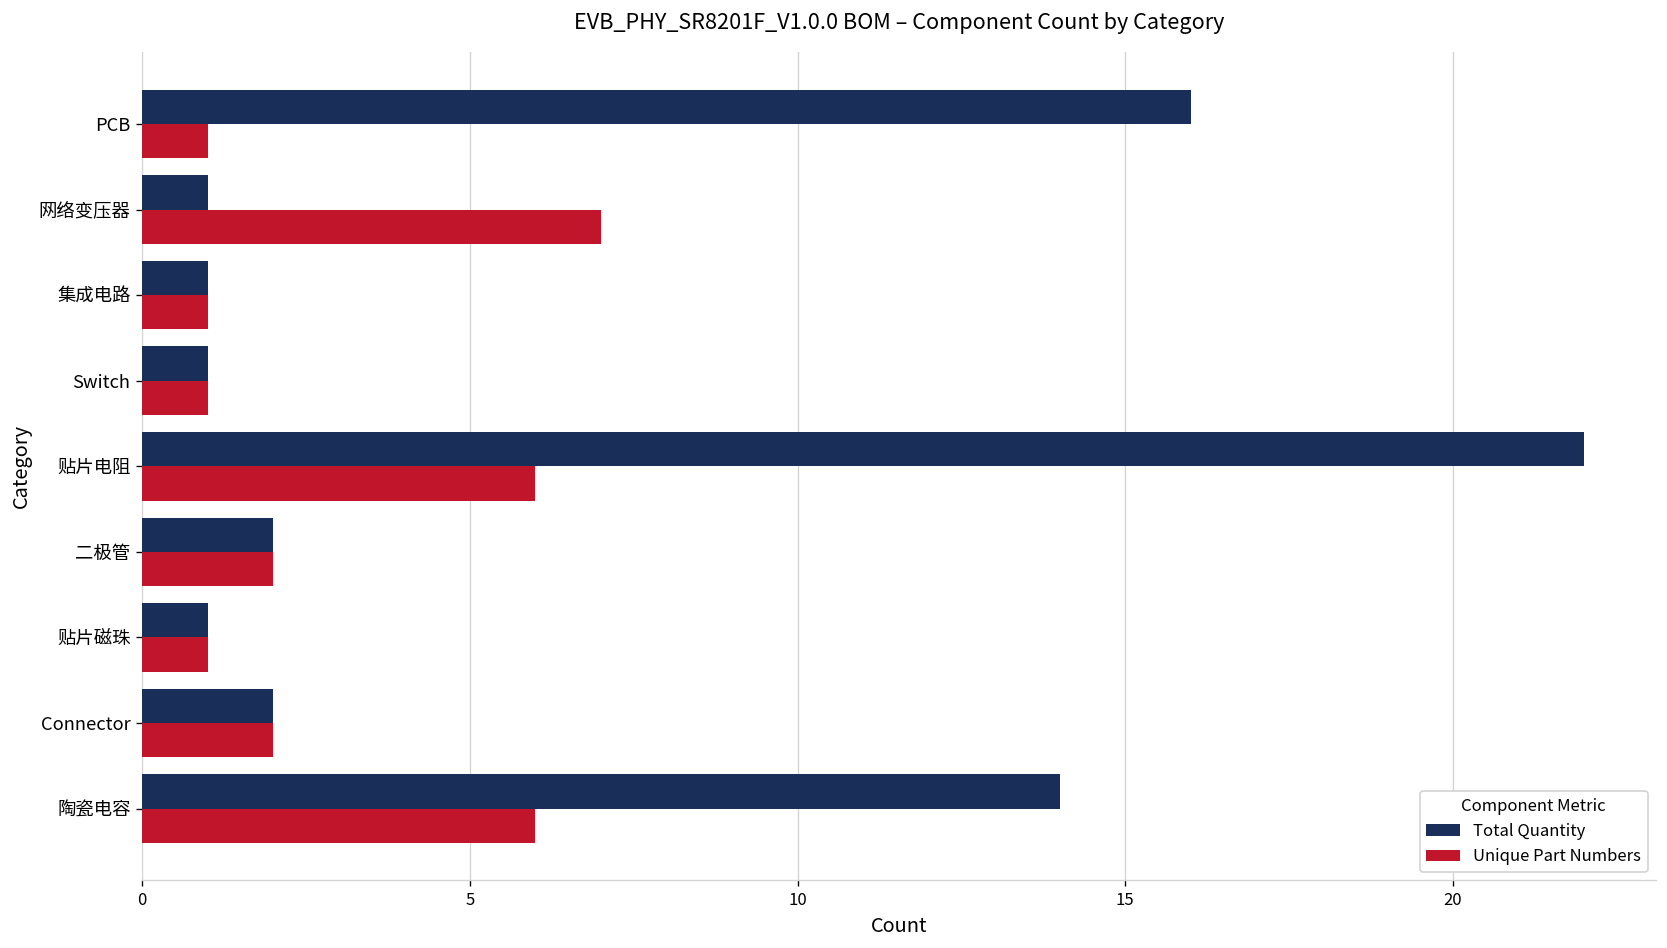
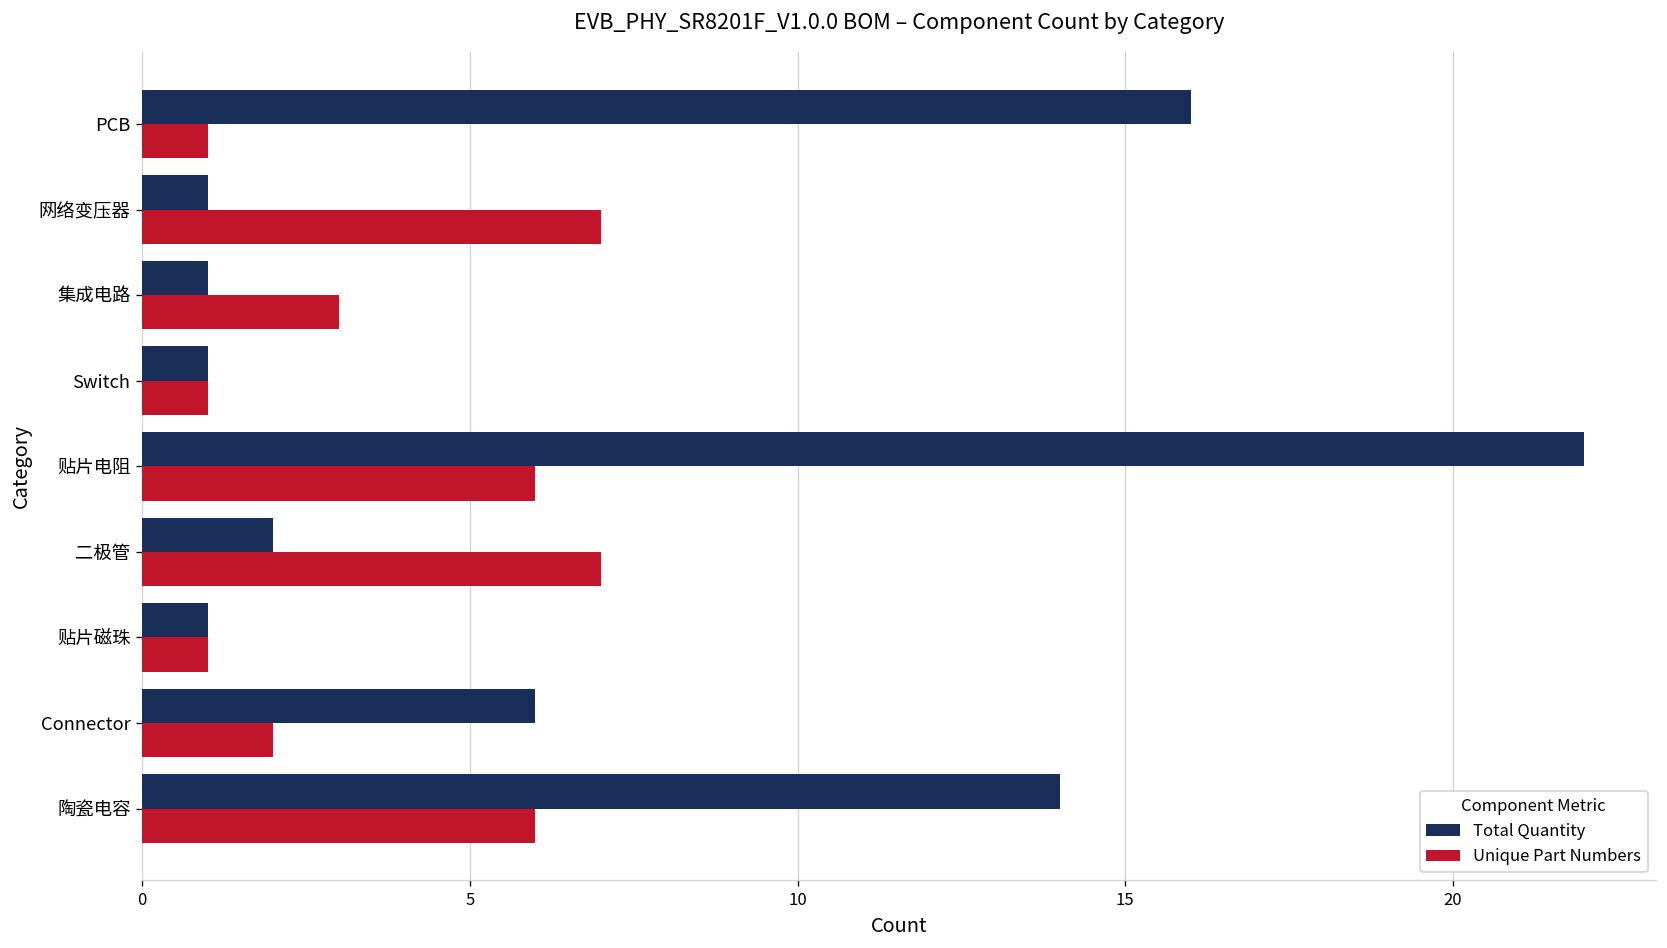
  {
    "Total Quantity": {
      "PCB": 16,
      "网络变压器": 1,
      "集成电路": 1,
      "Switch": 1,
      "贴片电阻": 22,
      "二极管": 2,
      "贴片磁珠": 1,
-     "Connector": 2,
+     "Connector": 6,
      "陶瓷电容": 14
    },
    "Unique Part Numbers": {
      "PCB": 1,
      "网络变压器": 7,
-     "集成电路": 1,
+     "集成电路": 3,
      "Switch": 1,
      "贴片电阻": 6,
-     "二极管": 2,
+     "二极管": 7,
      "贴片磁珠": 1,
      "Connector": 2,
      "陶瓷电容": 6
    }
  }
